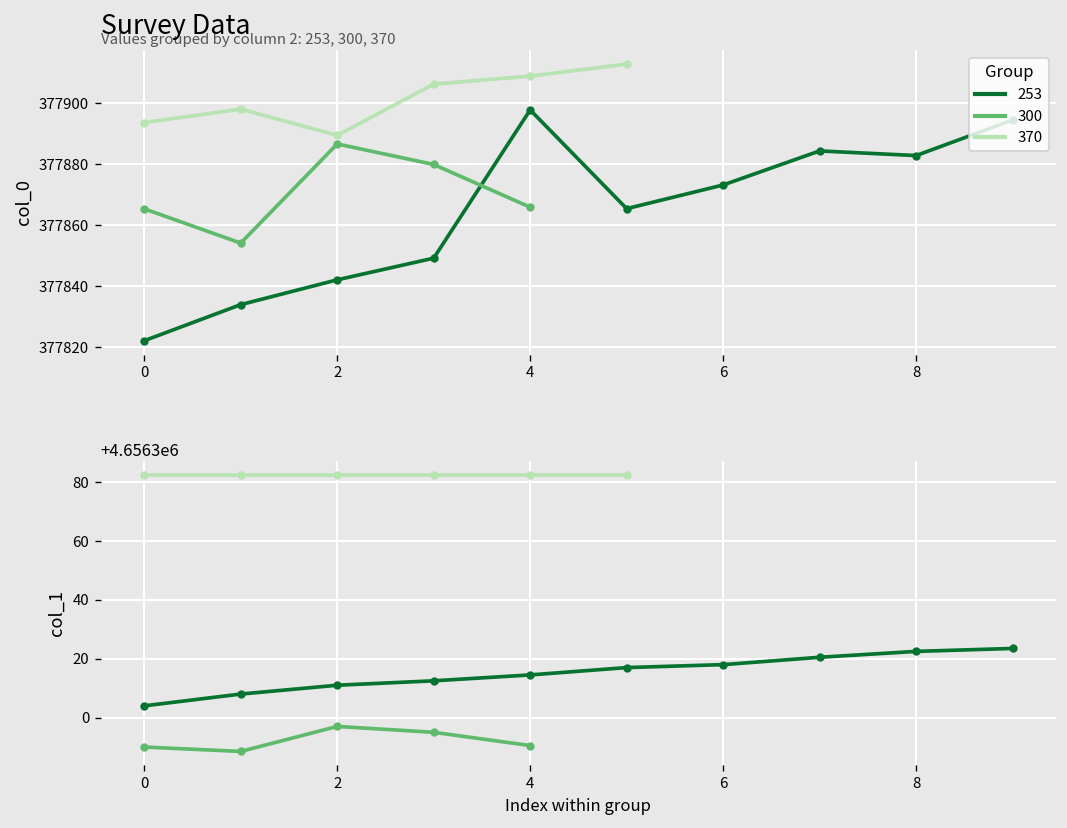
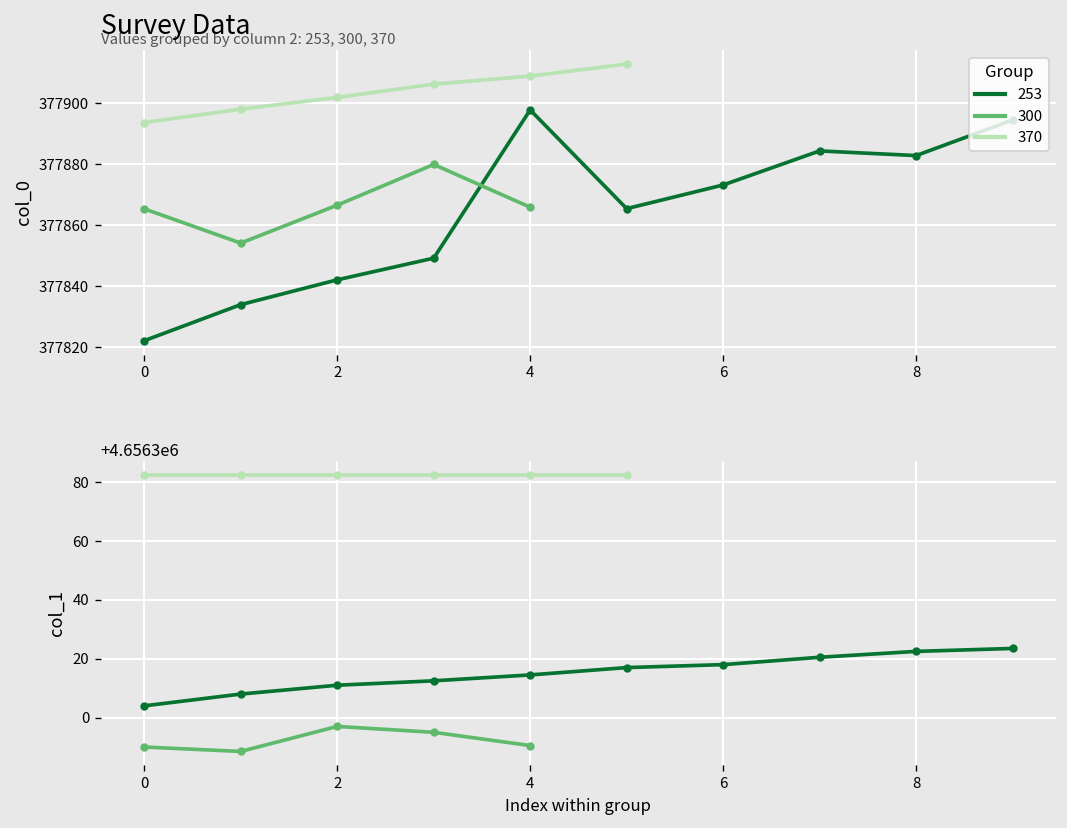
  {
    "Survey Data": {
      "253": {
        "0": 377822,
        "2": 377842,
        "4": 377898,
        "6": 377873,
        "8": 377883
      },
      "300": {
        "0": 377865,
-       "2": 377887,
+       "2": 377867,
        "4": 377866
      },
      "370": {
        "0": 377894,
-       "2": 377889,
+       "2": 377902,
        "4": 377909
      }
    }
  }
